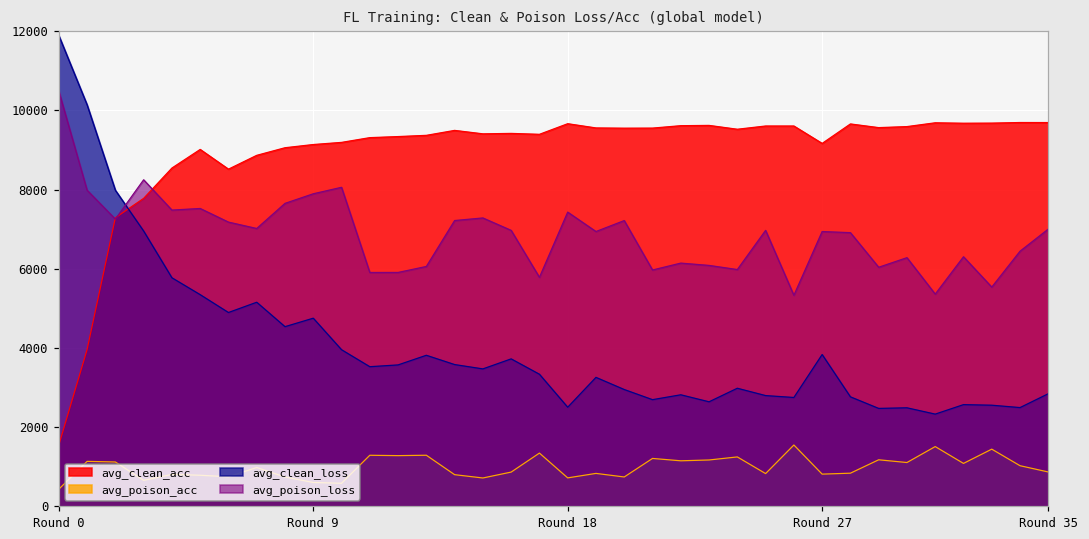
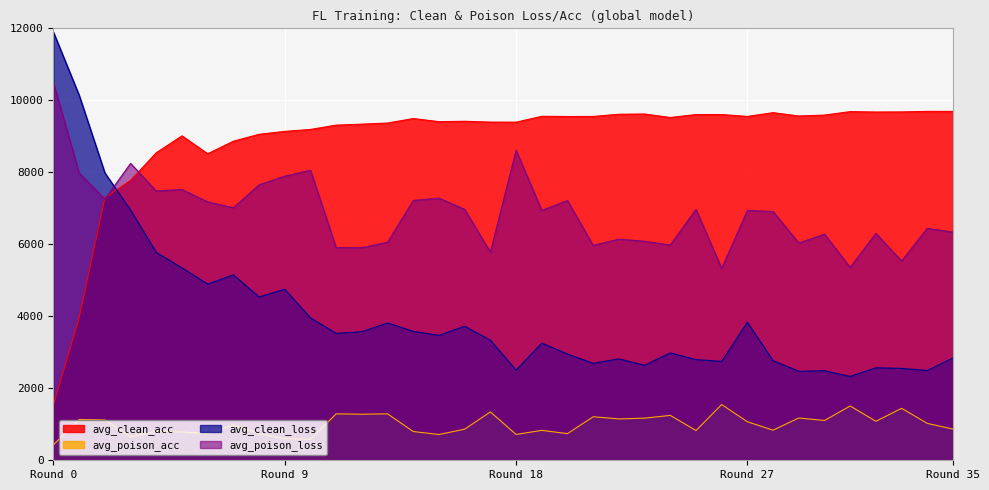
  {
    "avg_clean_acc": {
      "Round 0": 1500,
      "Round 9": 9100,
-     "Round 18": 9700,
-     "Round 27": 9200,
+     "Round 18": 9400,
+     "Round 27": 9600,
      "Round 35": 9700
    },
    "avg_poison_acc": {
      "Round 0": 400,
      "Round 18": 700,
-     "Round 27": 800,
+     "Round 27": 1100,
      "Round 35": 900
    },
    "avg_clean_loss": {
      "Round 0": 11900,
      "Round 9": 4800,
      "Round 18": 2500,
      "Round 27": 3800,
      "Round 35": 2800
    },
    "avg_poison_loss": {
      "Round 0": 10500,
      "Round 9": 7900,
-     "Round 18": 7400,
+     "Round 18": 8600,
      "Round 27": 6900,
-     "Round 35": 7000
+     "Round 35": 6300
    }
  }
